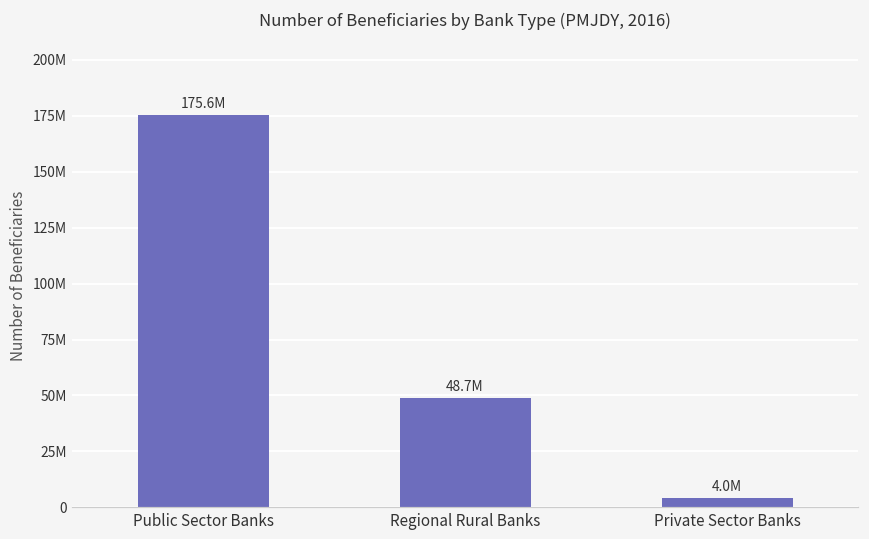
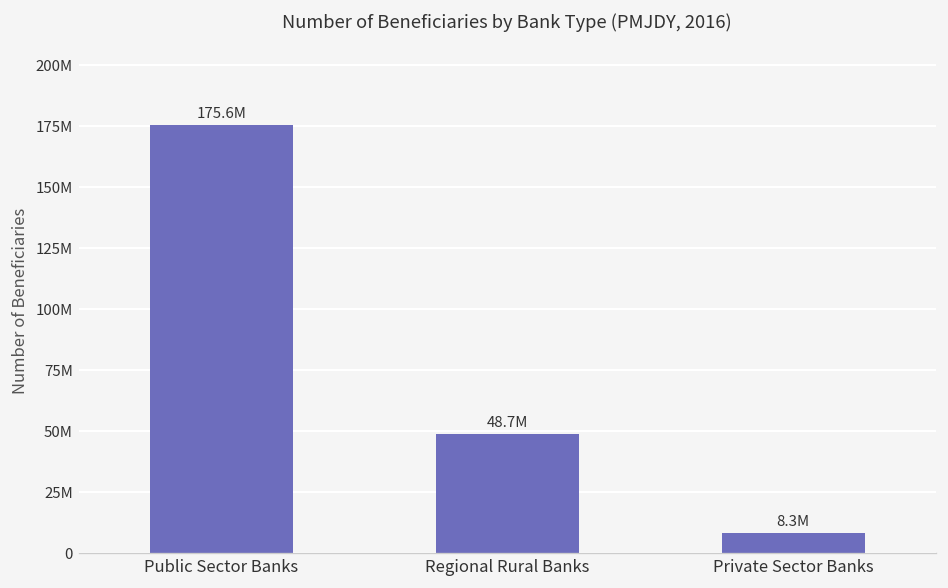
  {
    "Public Sector Banks": "175.6M",
    "Regional Rural Banks": "48.7M",
-   "Private Sector Banks": "4.0M"
+   "Private Sector Banks": "8.3M"
  }
